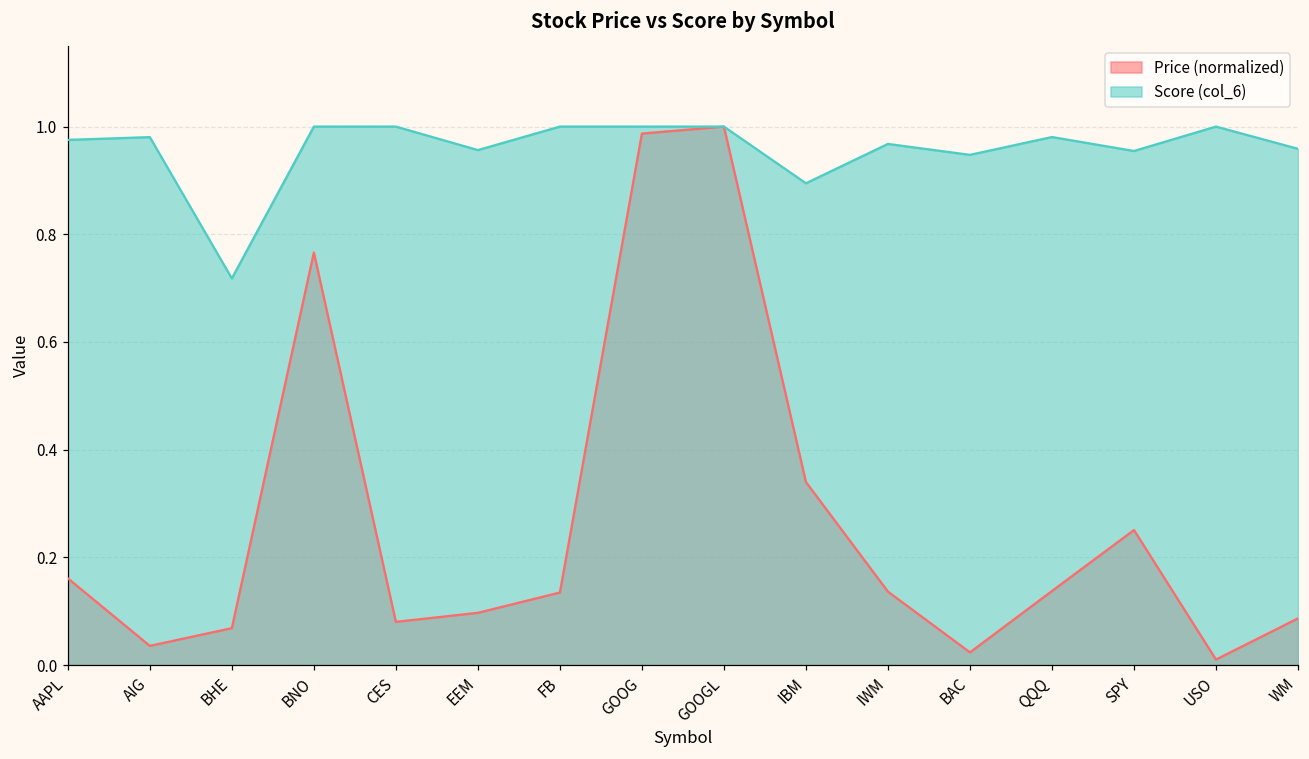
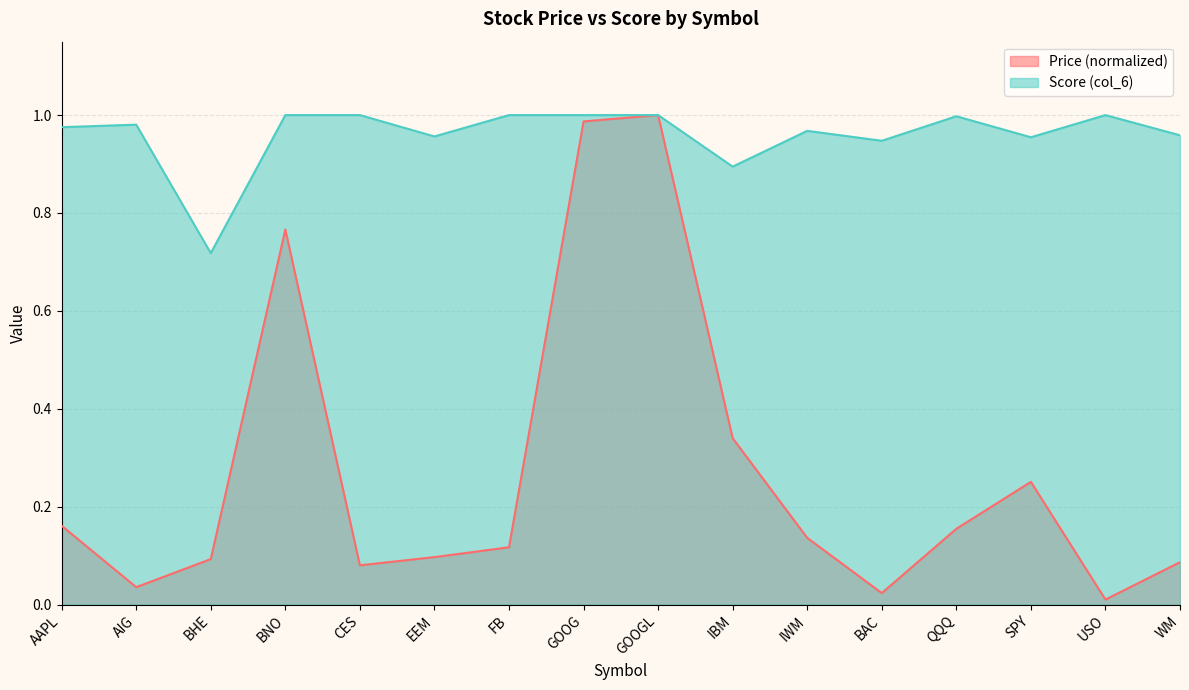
  {
    "Price (normalized)": {
      "AAPL": 0.16,
      "AIG": 0.04,
-     "BHE": 0.07,
+     "BHE": 0.09,
      "BNO": 0.77,
      "CES": 0.08,
      "EEM": 0.10,
-     "FB": 0.13,
+     "FB": 0.12,
      "GOOG": 0.99,
      "IBM": 0.34,
      "IWM": 0.14,
      "BAC": 0.02,
-     "QQQ": 0.14,
+     "QQQ": 0.15,
      "SPY": 0.25,
      "USO": 0.01,
      "WM": 0.09
    },
    "Score (col_6)": {
      "AAPL": 0.98,
      "AIG": 0.98,
      "BHE": 0.72,
      "BNO": 1.00,
      "CES": 1.00,
      "EEM": 0.96,
      "FB": 1.00,
      "GOOG": 1.00,
      "IBM": 0.89,
      "IWM": 0.97,
      "BAC": 0.95,
-     "QQQ": 0.98,
+     "QQQ": 1.00,
      "SPY": 0.95,
      "USO": 1.00,
      "WM": 0.96
    }
  }
